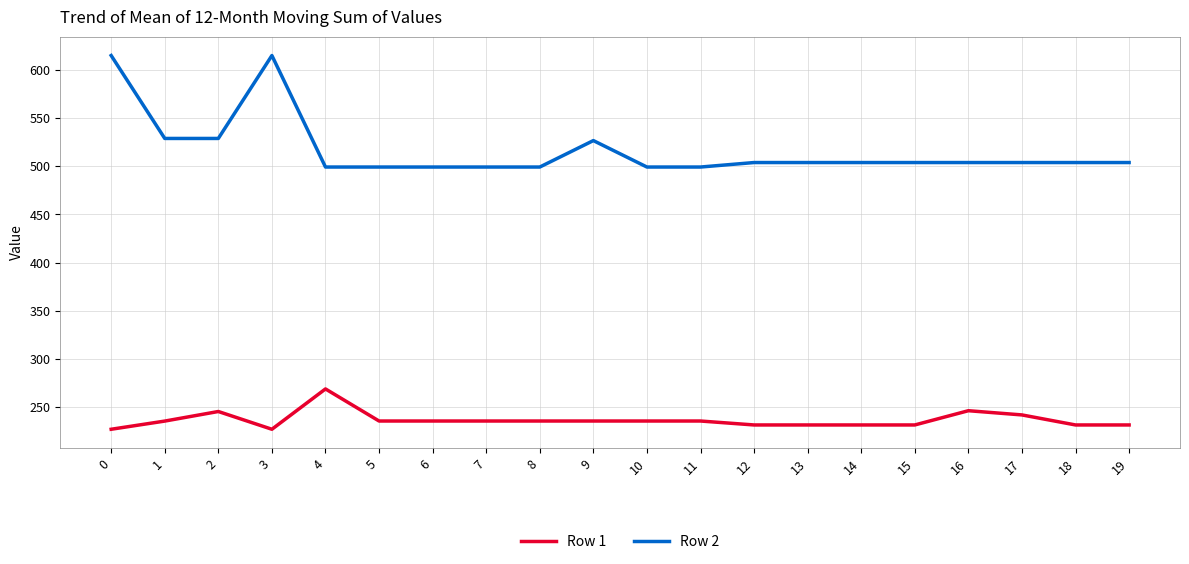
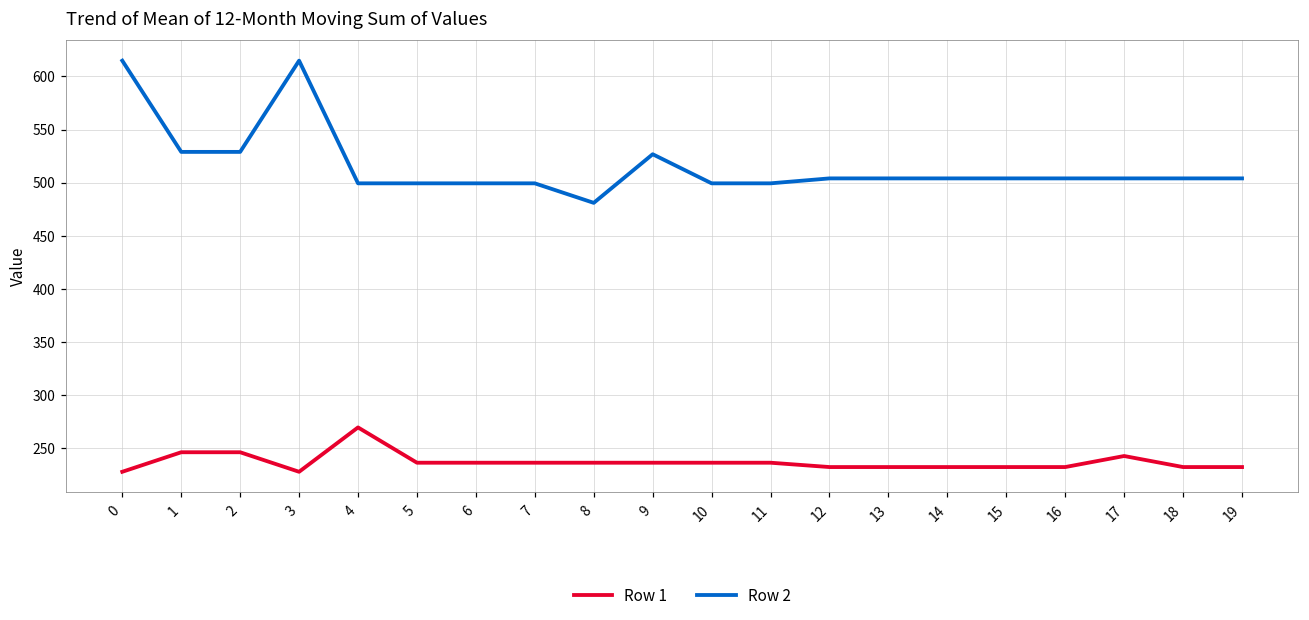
  {
    "Row 1": {
      "0": 230,
-     "1": 240,
+     "1": 250,
      "2": 250,
      "3": 230,
      "4": 270,
      "5": 240,
      "6": 240,
      "7": 240,
      "8": 240,
      "9": 240,
      "10": 240,
      "11": 240,
      "12": 230,
      "13": 230,
      "14": 230,
      "15": 230,
-     "16": 250,
+     "16": 230,
      "17": 240,
      "18": 230,
      "19": 230
    },
    "Row 2": {
      "0": 610,
      "1": 530,
      "2": 530,
      "3": 610,
      "4": 500,
      "5": 500,
      "6": 500,
      "7": 500,
-     "8": 500,
+     "8": 480,
      "9": 530,
      "10": 500,
      "11": 500,
      "12": 500,
      "13": 500,
      "14": 500,
      "15": 500,
      "16": 500,
      "17": 500,
      "18": 500,
      "19": 500
    }
  }
